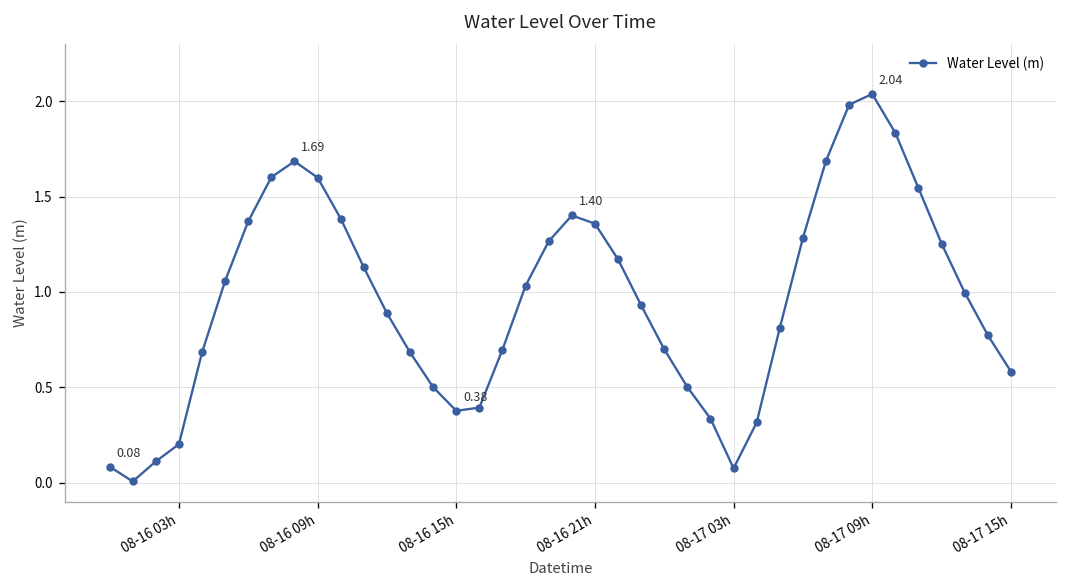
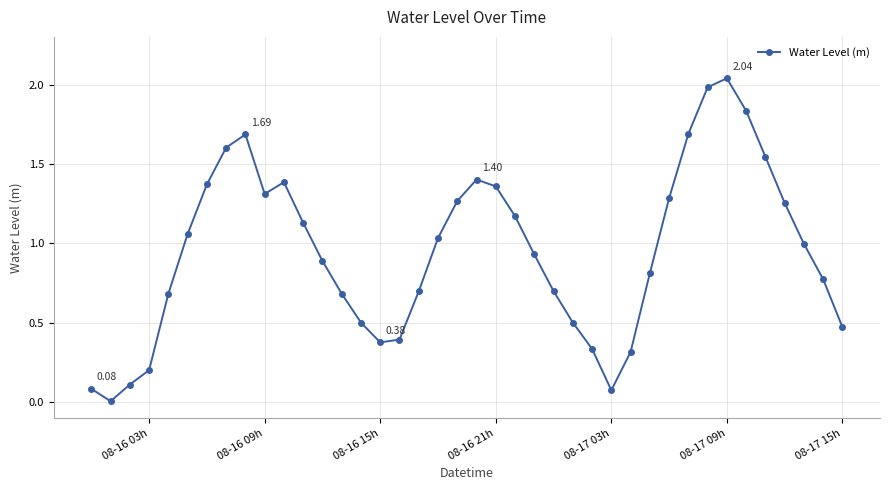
  {
    "08-16 03h": 0.20,
-   "08-16 09h": 1.60,
+   "08-16 09h": 1.31,
    "08-16 21h": 1.36,
    "08-17 03h": 0.07,
-   "08-17 15h": 0.58
+   "08-17 15h": 0.47
  }
